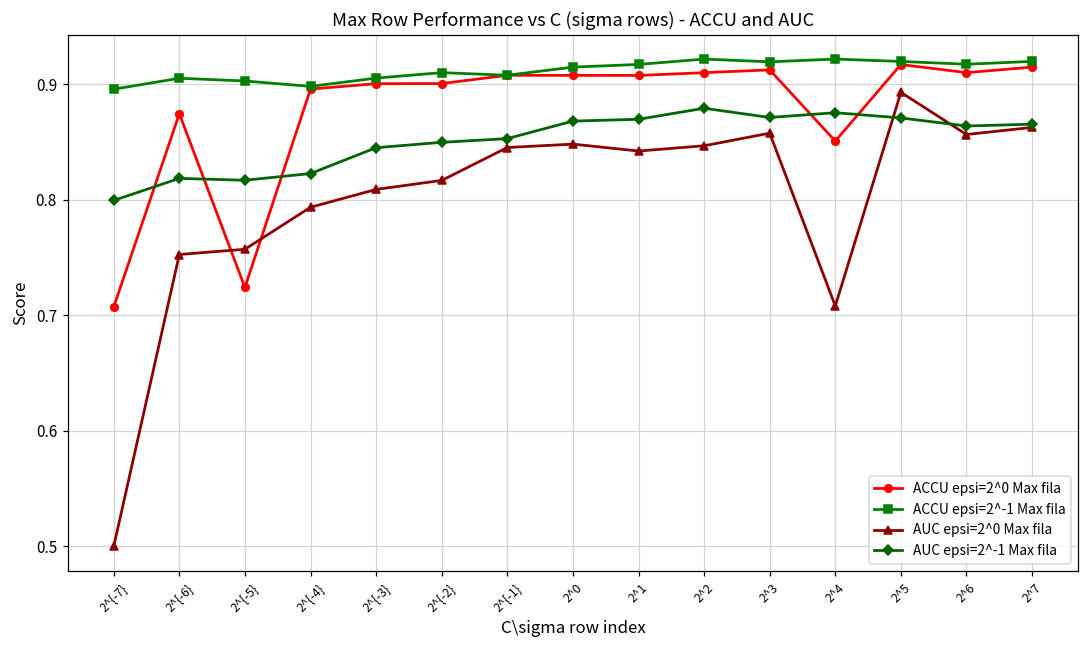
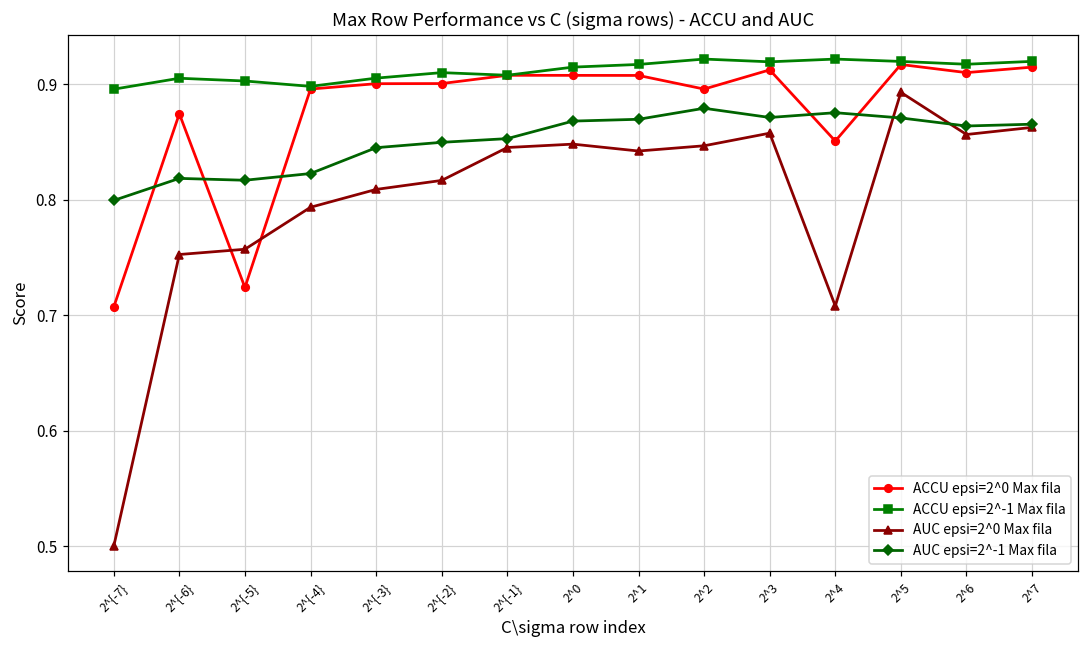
  {
    "ACCU epsi=2^0 Max fila": {
      "2^{-7}": 0.707,
      "2^{-6}": 0.875,
      "2^{-5}": 0.724,
      "2^{-3}": 0.901,
      "2^{-2}": 0.901,
      "2^0": 0.908,
      "2^1": 0.908,
-     "2^2": 0.910,
+     "2^2": 0.896,
      "2^3": 0.913,
      "2^4": 0.851,
      "2^5": 0.917,
      "2^6": 0.910,
      "2^7": 0.915
    },
    "AUC epsi=2^0 Max fila": {
      "2^{-7}": 0.500,
      "2^{-6}": 0.753,
      "2^{-5}": 0.757,
      "2^{-4}": 0.794,
      "2^{-3}": 0.809,
      "2^{-2}": 0.817,
      "2^{-1}": 0.845,
      "2^0": 0.848,
      "2^1": 0.842,
      "2^2": 0.847,
      "2^3": 0.858,
      "2^4": 0.708,
      "2^5": 0.893,
      "2^6": 0.857,
      "2^7": 0.863
    }
  }
